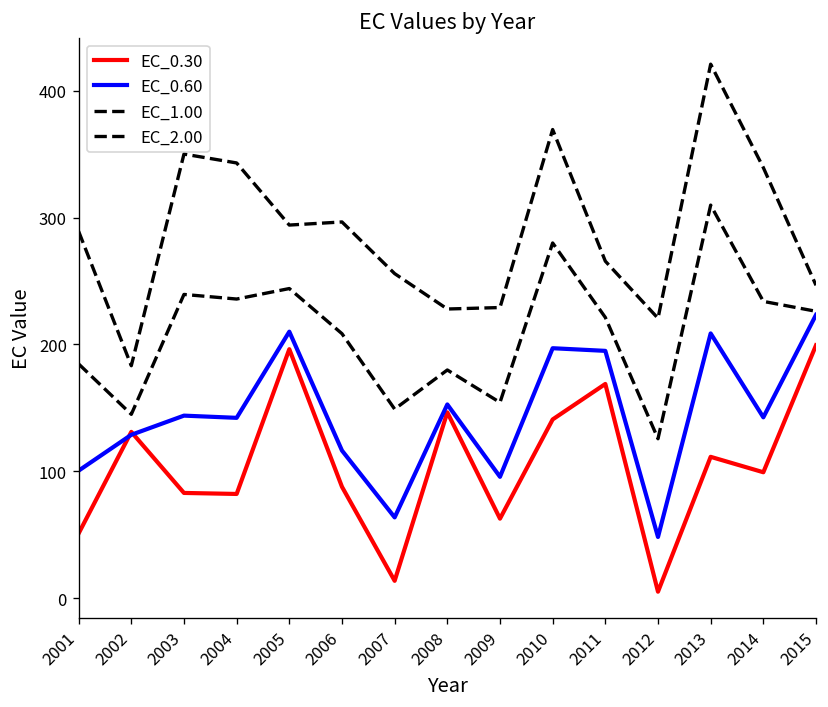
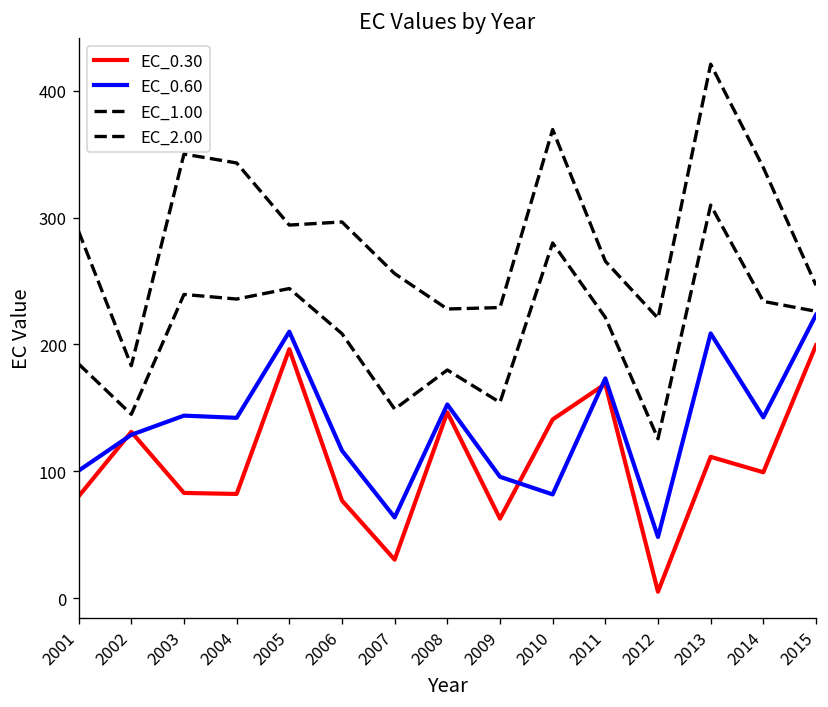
  {
    "EC_0.30": {
-     "2001": 51,
+     "2001": 80,
      "2003": 83,
      "2004": 82,
      "2005": 196,
-     "2006": 88,
-     "2007": 14,
+     "2006": 77,
+     "2007": 30,
      "2008": 147,
      "2009": 63,
      "2010": 141,
      "2011": 169,
      "2012": 5,
      "2013": 111,
      "2014": 99,
      "2015": 199
    },
    "EC_0.60": {
      "2001": 101,
      "2003": 144,
      "2004": 142,
      "2005": 210,
      "2006": 116,
      "2007": 64,
      "2008": 153,
      "2009": 96,
-     "2010": 197,
-     "2011": 195,
+     "2010": 82,
+     "2011": 173,
      "2012": 48,
      "2013": 209,
      "2014": 143,
      "2015": 223
    }
  }
